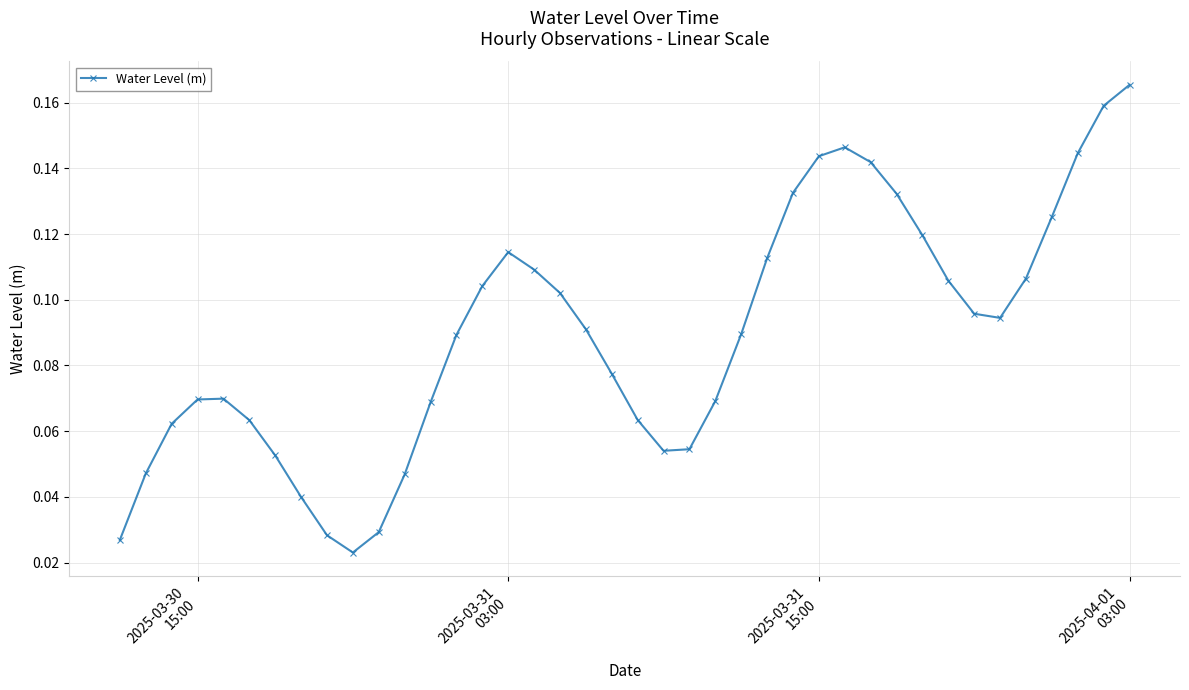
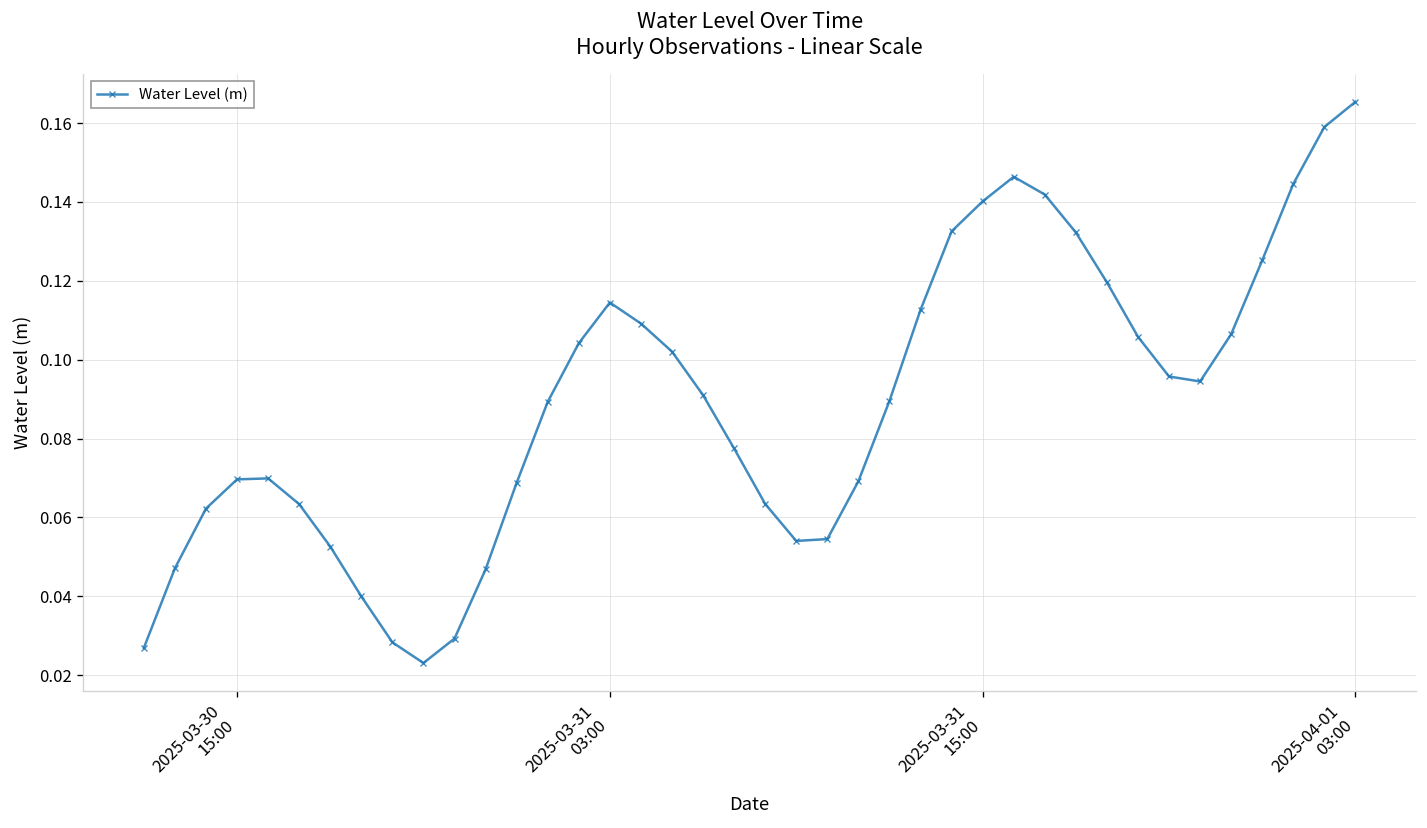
  {
    "2025-03-30 15:00": 0.070,
    "2025-03-31 03:00": 0.114,
-   "2025-03-31 15:00": 0.144,
+   "2025-03-31 15:00": 0.140,
    "2025-04-01 03:00": 0.165
  }
